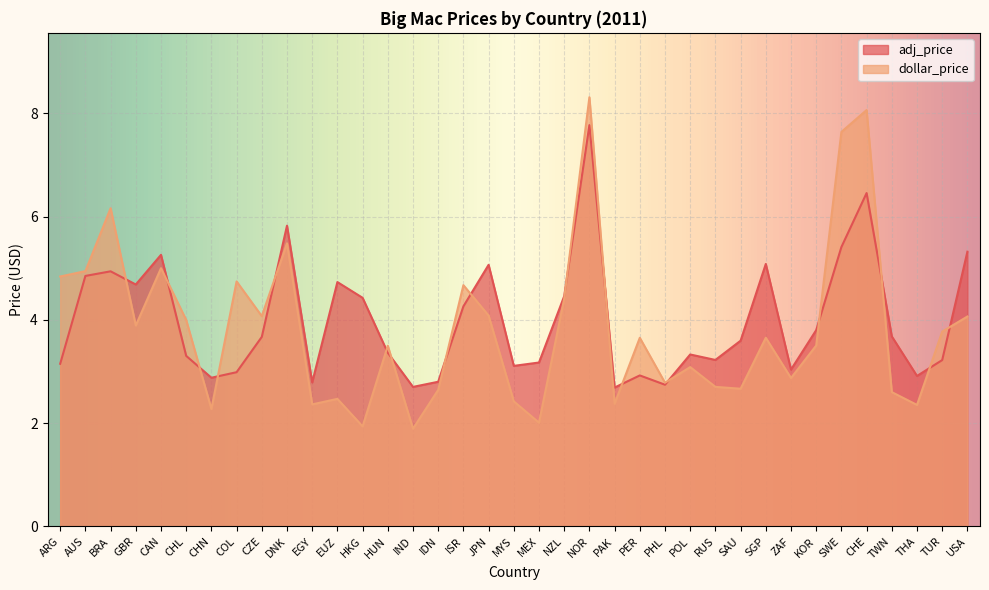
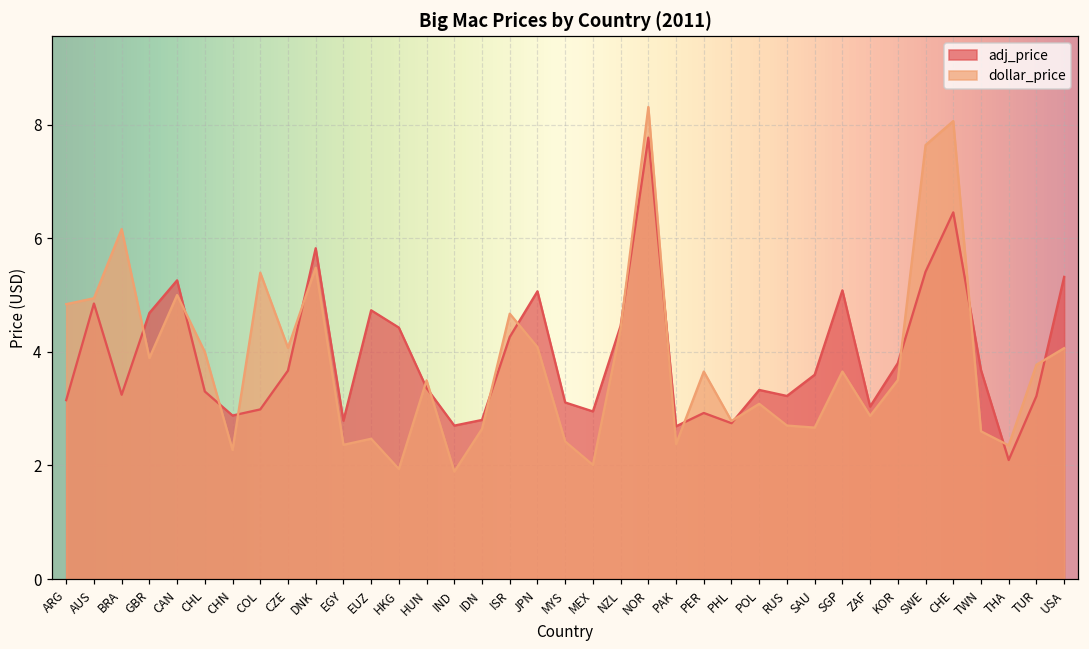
  {
    "adj_price": {
      "ARG": 3.1,
      "AUS": 4.9,
-     "BRA": 4.9,
+     "BRA": 3.2,
      "GBR": 4.7,
      "CAN": 5.3,
      "CHL": 3.3,
      "CHN": 2.9,
      "COL": 3.0,
      "CZE": 3.7,
      "DNK": 5.8,
      "EGY": 2.8,
      "EUZ": 4.7,
      "HKG": 4.4,
      "HUN": 3.4,
      "IND": 2.7,
      "IDN": 2.8,
      "ISR": 4.3,
      "JPN": 5.1,
      "MYS": 3.1,
-     "MEX": 3.2,
+     "MEX": 3.0,
      "NOR": 7.8,
      "PAK": 2.7,
      "PER": 2.9,
      "POL": 3.3,
      "RUS": 3.2,
      "SAU": 3.6,
      "SGP": 5.1,
      "ZAF": 3.0,
      "KOR": 3.8,
      "SWE": 5.4,
      "CHE": 6.5,
      "TWN": 3.7,
-     "THA": 2.9,
+     "THA": 2.1,
      "TUR": 3.2,
      "USA": 5.3
    },
    "dollar_price": {
      "ARG": 4.8,
      "AUS": 4.9,
      "BRA": 6.2,
      "GBR": 3.9,
      "CAN": 5.0,
      "CHL": 4.0,
      "CHN": 2.3,
-     "COL": 4.7,
+     "COL": 5.4,
      "CZE": 4.1,
      "DNK": 5.5,
      "EGY": 2.4,
      "EUZ": 2.5,
      "HKG": 1.9,
      "HUN": 3.5,
      "IND": 1.9,
      "IDN": 2.6,
      "ISR": 4.7,
      "JPN": 4.1,
      "MYS": 2.4,
      "MEX": 2.0,
      "NOR": 8.3,
      "PAK": 2.4,
      "PER": 3.7,
      "POL": 3.1,
      "RUS": 2.7,
      "SAU": 2.7,
      "SGP": 3.7,
      "ZAF": 2.9,
      "KOR": 3.5,
      "SWE": 7.6,
      "CHE": 8.1,
      "TWN": 2.6,
      "THA": 2.4,
      "TUR": 3.8,
      "USA": 4.1
    }
  }
